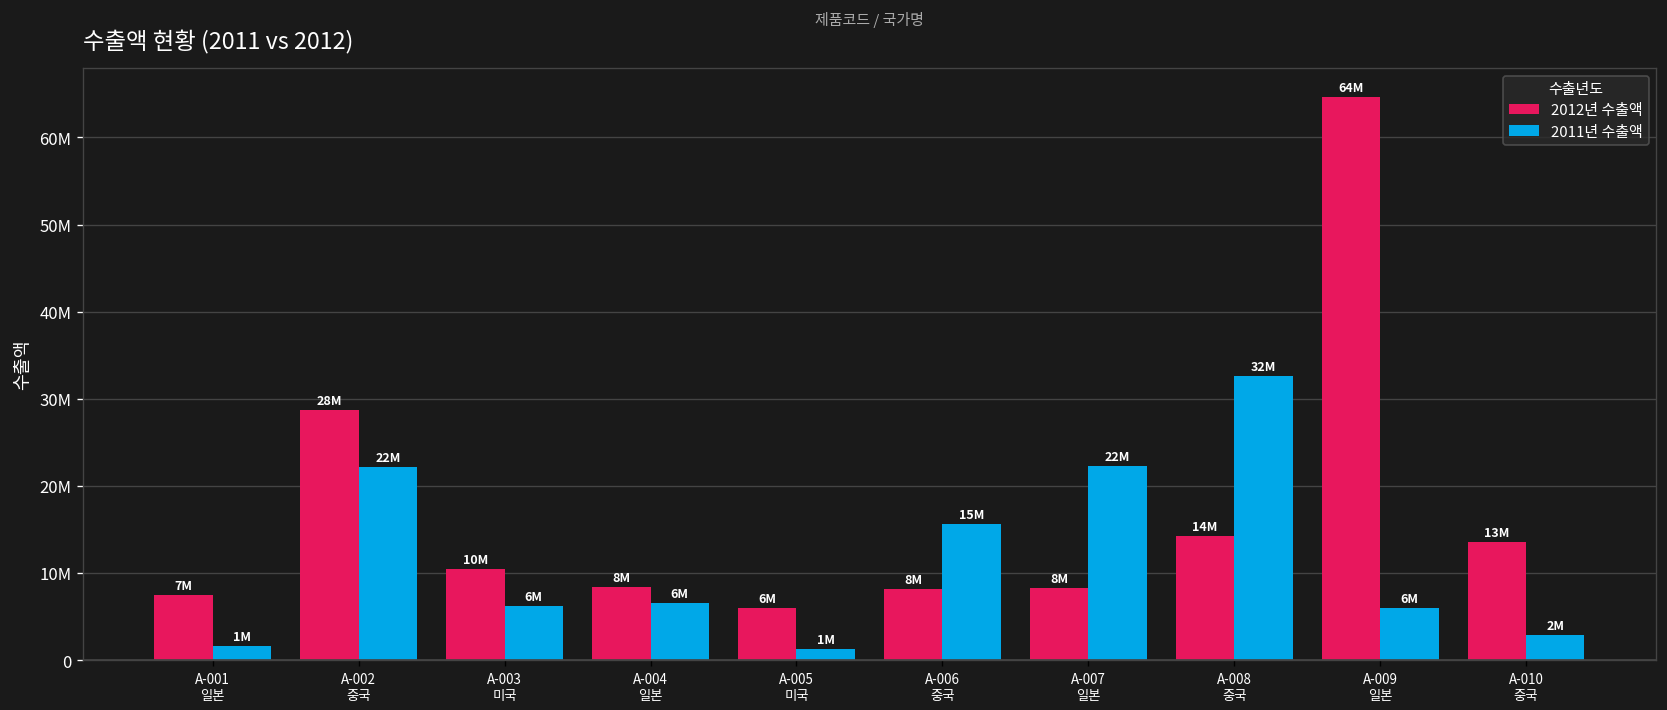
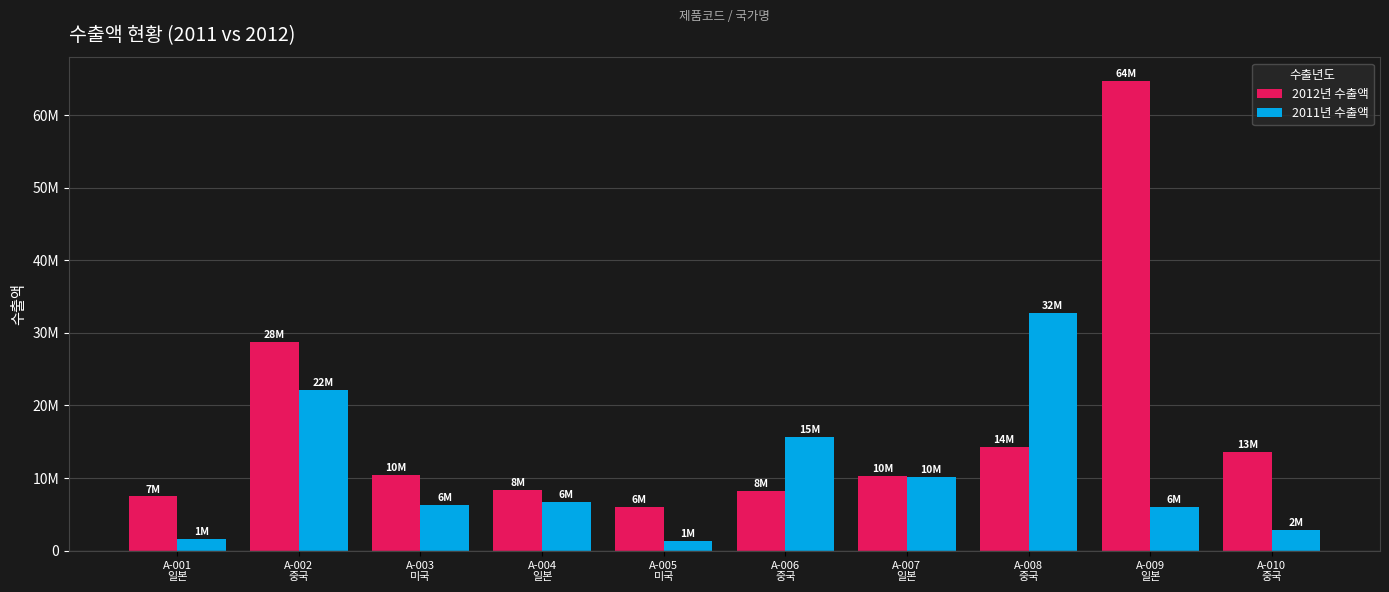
  {
    "2012년 수출액": {
      "A-001 일본": "7M",
      "A-003 미국": "10M",
      "A-004 일본": "8M",
      "A-005 미국": "6M",
      "A-006 중국": "8M",
-     "A-007 일본": "8M",
+     "A-007 일본": "10M",
      "A-008 중국": "14M"
    },
    "2011년 수출액": {
      "A-002 중국": "22M",
      "A-003 미국": "6M",
      "A-005 미국": "1M",
-     "A-007 일본": "22M",
+     "A-007 일본": "10M",
      "A-009 일본": "6M"
    }
  }
